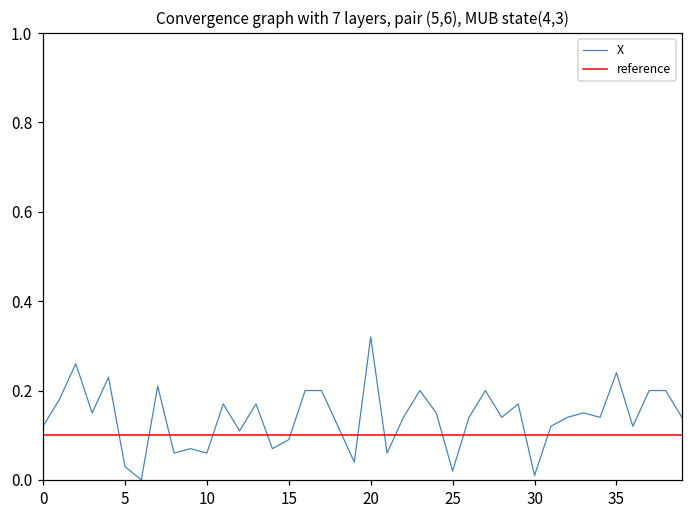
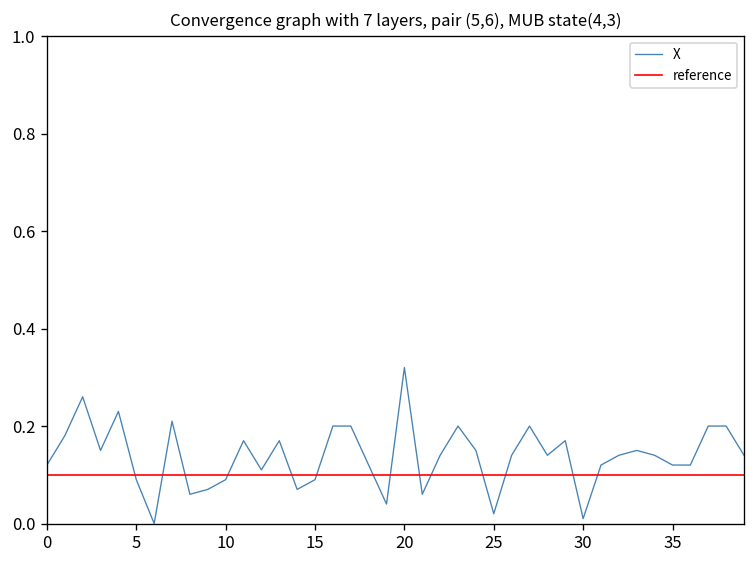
  {
    "0": 0.12,
-   "5": 0.03,
-   "10": 0.06,
+   "5": 0.09,
+   "10": 0.09,
    "15": 0.09,
    "20": 0.32,
    "25": 0.02,
    "30": 0.01,
-   "35": 0.24
+   "35": 0.12
  }
